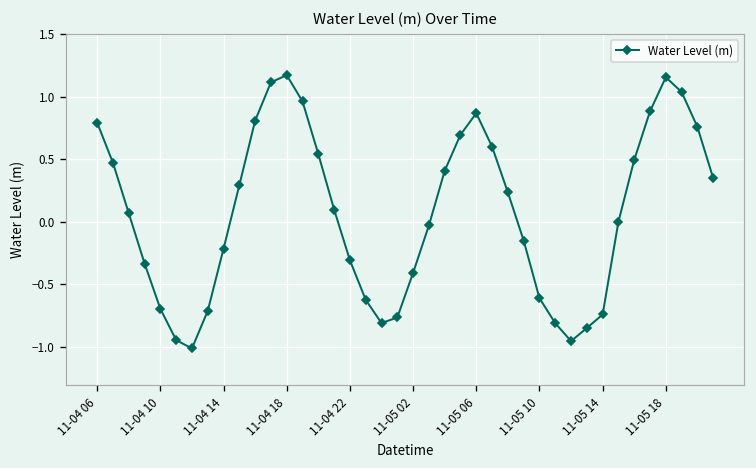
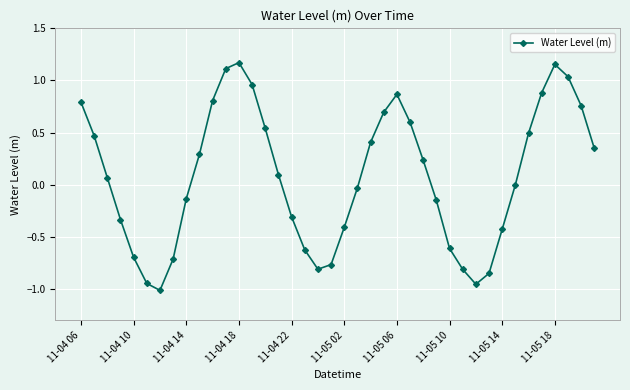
  {
    "11-04 06": 0.79,
    "11-04 10": -0.70,
-   "11-04 14": -0.22,
+   "11-04 14": -0.13,
    "11-04 18": 1.17,
    "11-04 22": -0.31,
    "11-05 02": -0.41,
    "11-05 06": 0.87,
    "11-05 10": -0.61,
-   "11-05 14": -0.74,
+   "11-05 14": -0.43,
    "11-05 18": 1.15
  }
